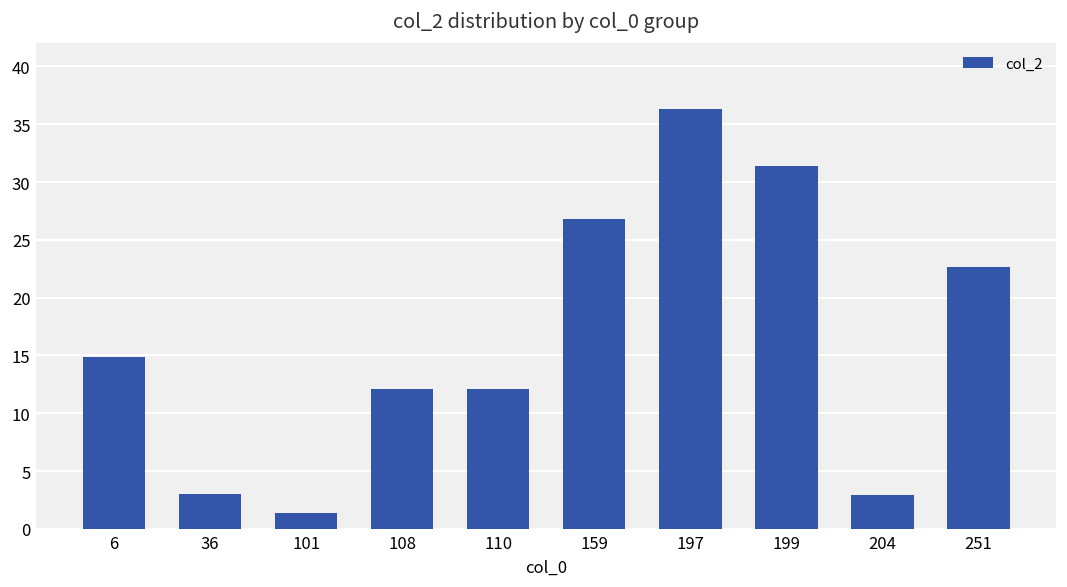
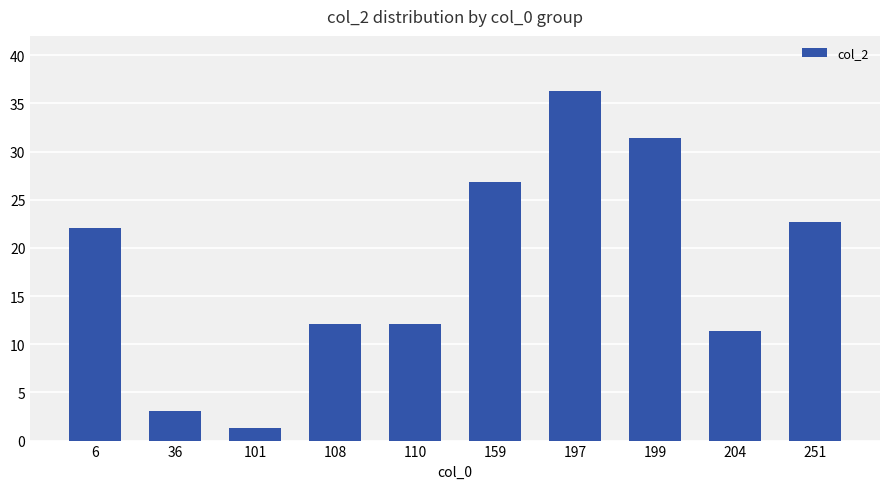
  {
-   "6": 15,
+   "6": 22,
    "36": 3,
    "101": 1,
    "108": 12,
    "110": 12,
    "159": 27,
    "197": 36,
    "199": 31,
-   "204": 3,
+   "204": 11,
    "251": 23
  }
